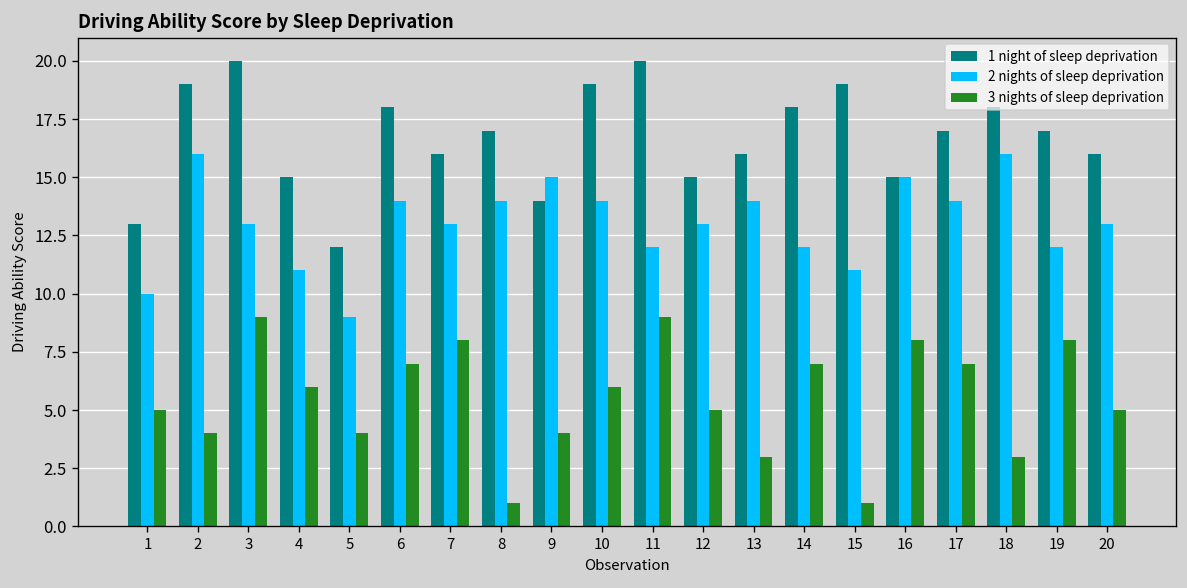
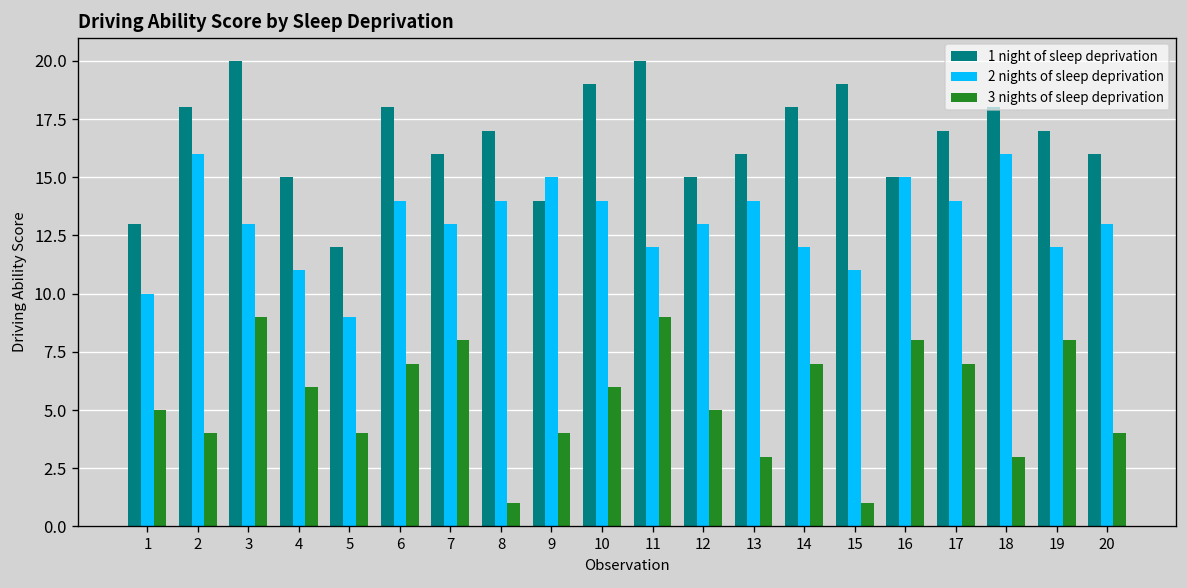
  {
    "1 night of sleep deprivation": {
      "1": 13,
-     "2": 19,
+     "2": 18,
      "3": 20,
      "4": 15,
      "5": 12,
      "6": 18,
      "7": 16,
      "8": 17,
      "9": 14,
      "10": 19,
      "11": 20,
      "12": 15,
      "13": 16,
      "14": 18,
      "15": 19,
      "16": 15,
      "17": 17,
      "19": 17,
      "20": 16
    },
    "2 nights of sleep deprivation": {
      "1": 10,
      "2": 16,
      "3": 13,
      "4": 11,
      "5": 9,
      "6": 14,
      "7": 13,
      "8": 14,
      "9": 15,
      "10": 14,
      "11": 12,
      "12": 13,
      "13": 14,
      "14": 12,
      "15": 11,
      "16": 15,
      "17": 14,
      "18": 16,
      "19": 12,
      "20": 13
    },
    "3 nights of sleep deprivation": {
      "1": 5,
      "2": 4,
      "3": 9,
      "4": 6,
      "5": 4,
      "6": 7,
      "7": 8,
      "8": 1,
      "9": 4,
      "10": 6,
      "11": 9,
      "12": 5,
      "13": 3,
      "14": 7,
      "15": 1,
      "16": 8,
      "17": 7,
      "18": 3,
      "19": 8,
-     "20": 5
+     "20": 4
    }
  }
